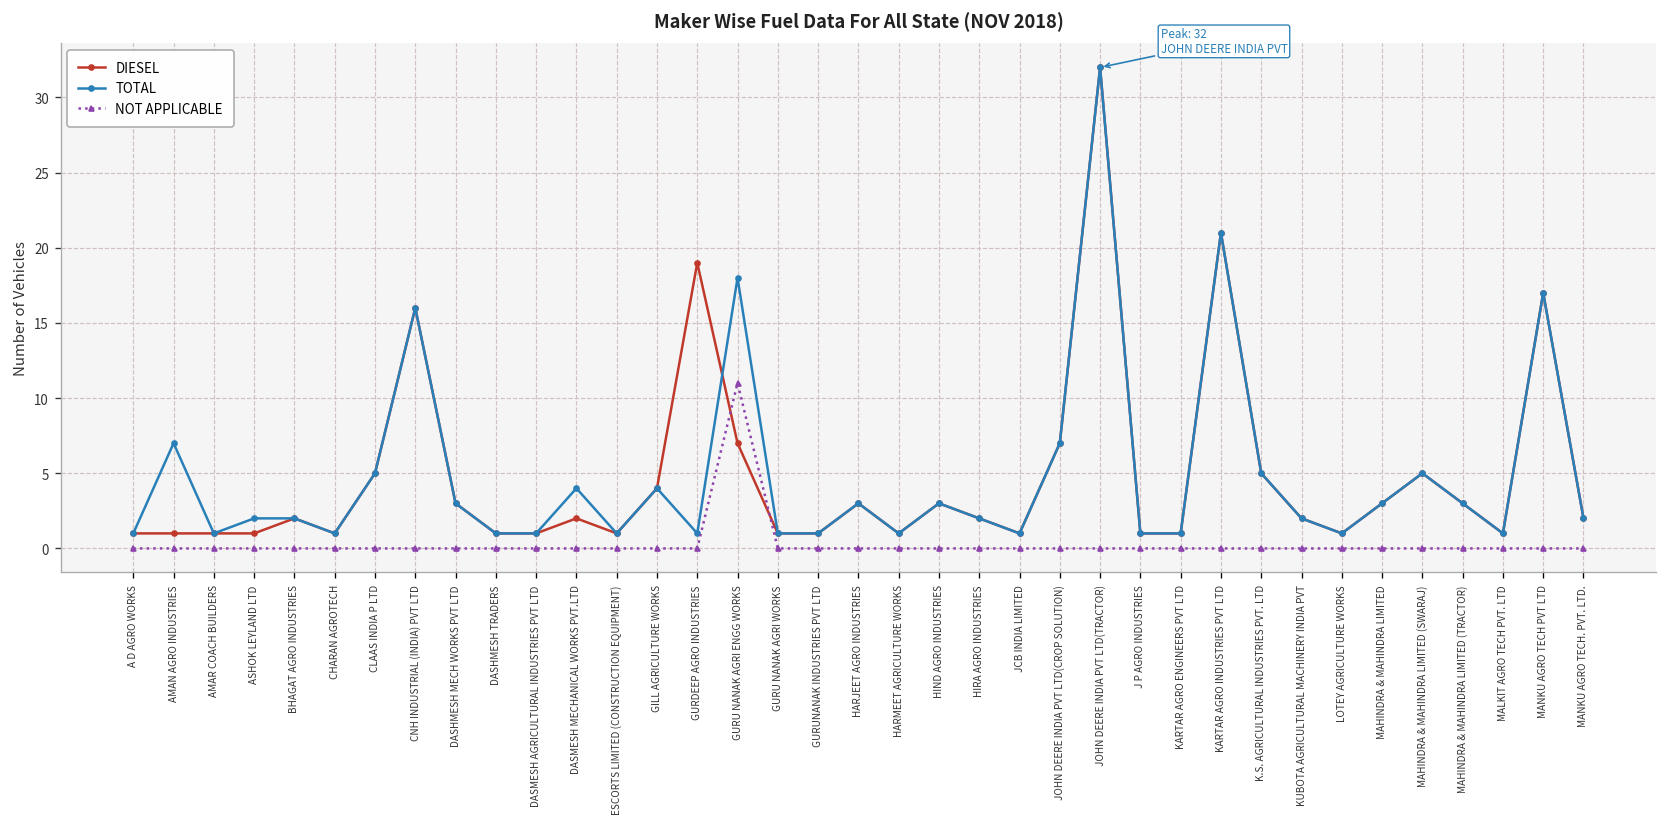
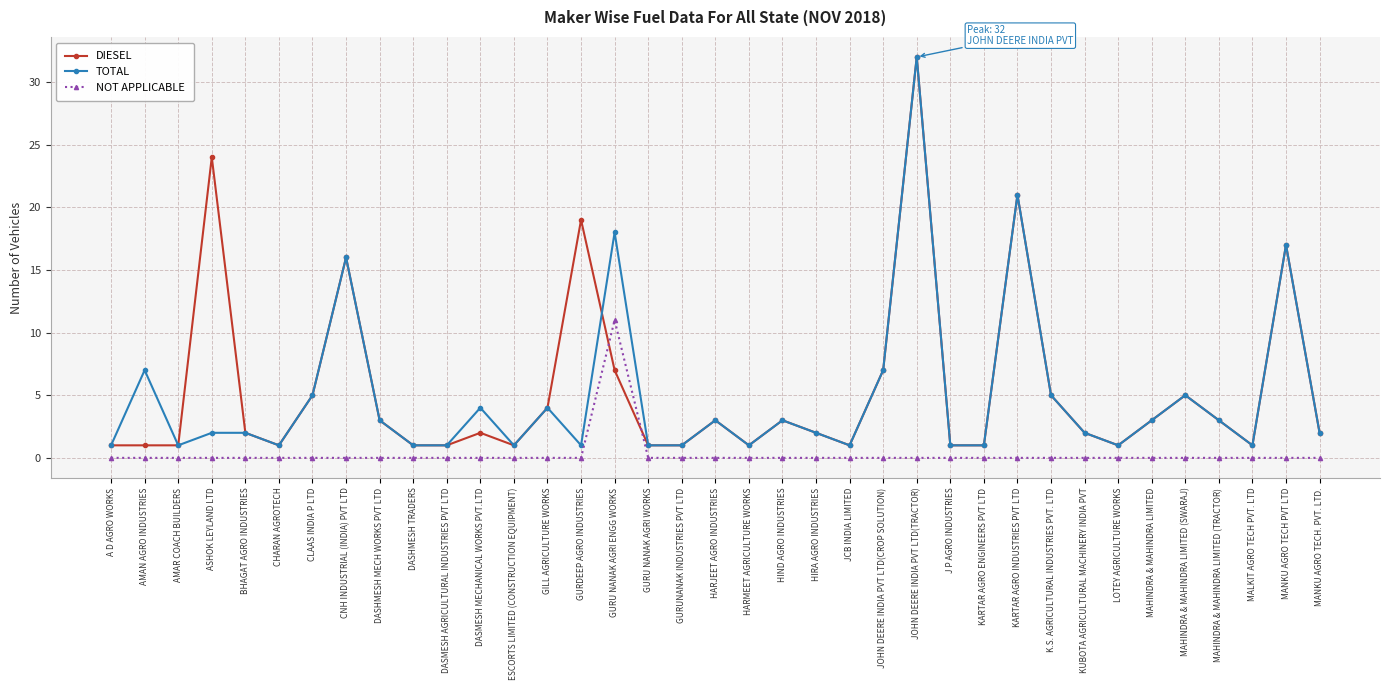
  {
    "DIESEL": {
      "AMAN AGRO INDUSTRIES": 1,
-     "ASHOK LEYLAND LTD": 1,
+     "ASHOK LEYLAND LTD": 24,
      "DASMESH MECHANICAL WORKS PVT.LTD": 2,
      "GURDEEP AGRO INDUSTRIES": 19,
      "GURU NANAK AGRI ENGG WORKS": 7
    },
    "TOTAL": {
      "AMAN AGRO INDUSTRIES": 7,
      "ASHOK LEYLAND LTD": 2,
      "DASMESH MECHANICAL WORKS PVT.LTD": 4,
      "GURDEEP AGRO INDUSTRIES": 1,
      "GURU NANAK AGRI ENGG WORKS": 18
    },
    "NOT APPLICABLE": {
      "A D AGRO WORKS": 0,
      "AMAN AGRO INDUSTRIES": 0,
      "AMAR COACH BUILDERS": 0,
      "ASHOK LEYLAND LTD": 0,
      "BHAGAT AGRO INDUSTRIES": 0,
      "CHARAN AGROTECH": 0,
      "CLAAS INDIA P LTD": 0,
      "CNH INDUSTRIAL (INDIA) PVT LTD": 0,
      "DASHMESH MECH WORKS PVT LTD": 0,
      "DASHMESH TRADERS": 0,
      "DASMESH AGRICULTURAL INDUSTRIES PVT LTD": 0,
      "DASMESH MECHANICAL WORKS PVT.LTD": 0,
      "ESCORTS LIMITED (CONSTRUCTION EQUIPMENT)": 0,
      "GILL AGRICULTURE WORKS": 0,
      "GURDEEP AGRO INDUSTRIES": 0,
      "GURU NANAK AGRI ENGG WORKS": 11,
      "GURU NANAK AGRI WORKS": 0,
      "GURUNANAK INDUSTRIES PVT LTD": 0,
      "HARJEET AGRO INDUSTRIES": 0,
      "HARMEET AGRICULTURE WORKS": 0,
      "HIND AGRO INDUSTRIES": 0,
      "HIRA AGRO INDUSTRIES": 0,
      "JCB INDIA LIMITED": 0,
      "JOHN DEERE INDIA PVT LTD(CROP SOLUTION)": 0,
      "JOHN DEERE INDIA PVT LTD(TRACTOR)": 0,
      "J P AGRO INDUSTRIES": 0,
      "KARTAR AGRO ENGINEERS PVT LTD": 0,
      "KARTAR AGRO INDUSTRIES PVT LTD": 0,
      "K.S. AGRICULTURAL INDUSTRIES PVT. LTD": 0,
      "KUBOTA AGRICULTURAL MACHINERY INDIA PVT": 0,
      "LOTEY AGRICULTURE WORKS": 0,
      "MAHINDRA & MAHINDRA LIMITED": 0,
      "MAHINDRA & MAHINDRA LIMITED (SWARAJ)": 0,
      "MAHINDRA & MAHINDRA LIMITED (TRACTOR)": 0,
      "MALKIT AGRO TECH PVT. LTD": 0,
      "MANKU AGRO TECH PVT LTD": 0,
      "MANKU AGRO TECH. PVT. LTD.": 0
    }
  }
